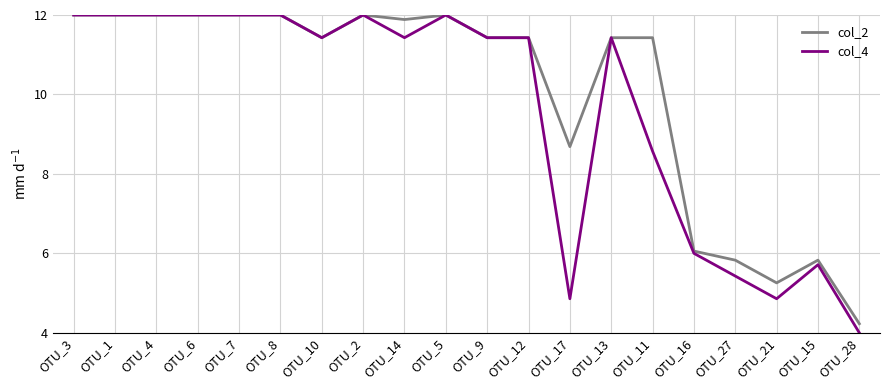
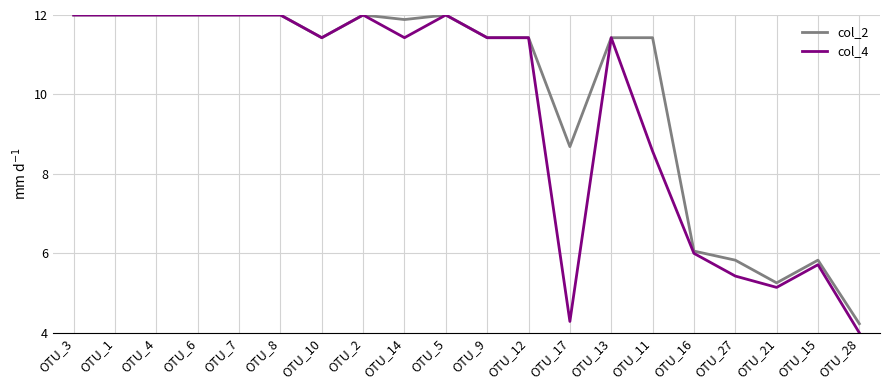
  {
    "col_2": {
      "OTU_14": 11.9,
      "OTU_17": 8.7,
      "OTU_11": 11.4,
      "OTU_27": 5.8,
      "OTU_21": 5.3,
      "OTU_15": 5.8,
      "OTU_28": 4.2
    },
    "col_4": {
      "OTU_14": 11.4,
-     "OTU_17": 4.9,
+     "OTU_17": 4.3,
      "OTU_11": 8.6,
      "OTU_27": 5.4,
-     "OTU_21": 4.9,
+     "OTU_21": 5.1,
      "OTU_15": 5.7,
      "OTU_28": 4.0
    }
  }
